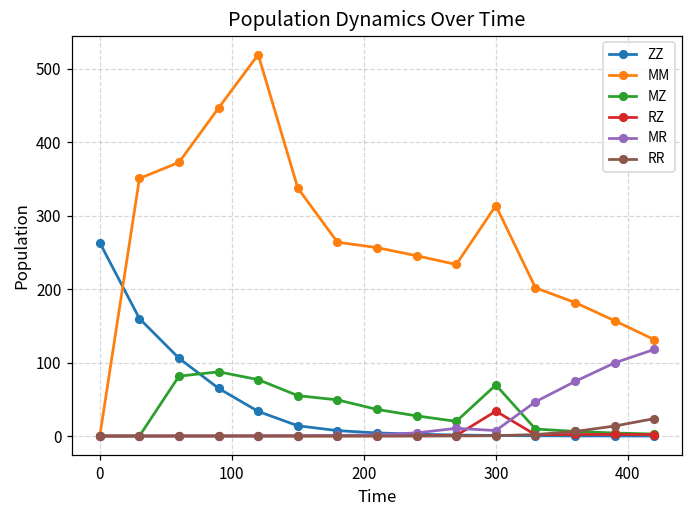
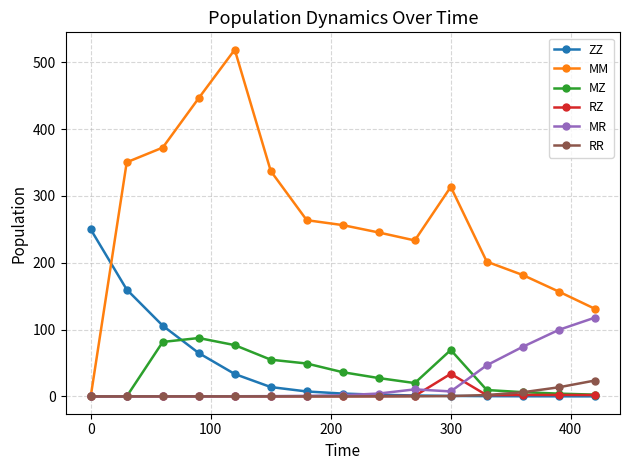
  {
    "ZZ": {
-     "0": 260
+     "0": 250
    },
    "MM": {
      "300": 310
    },
    "MZ": {
      "300": 70
    },
    "RZ": {
      "300": 30
    },
    "MR": {
      "300": 10
    }
  }
